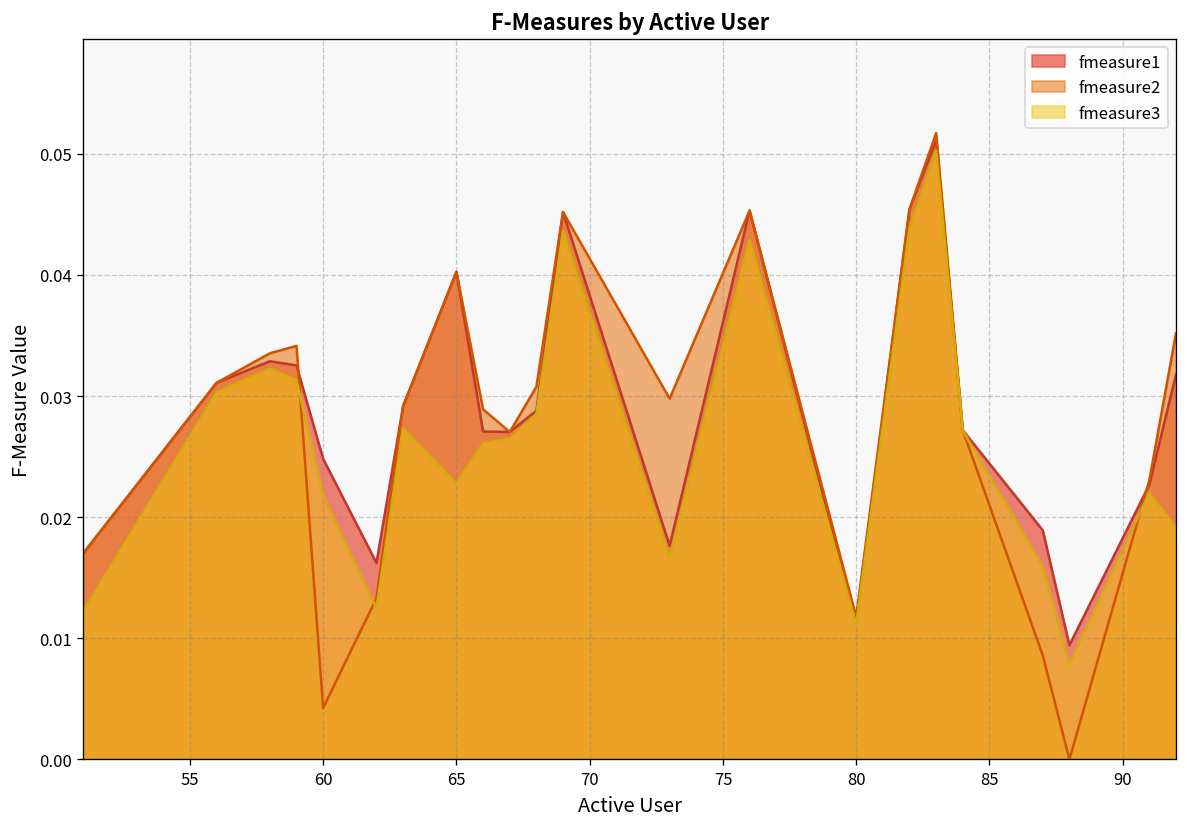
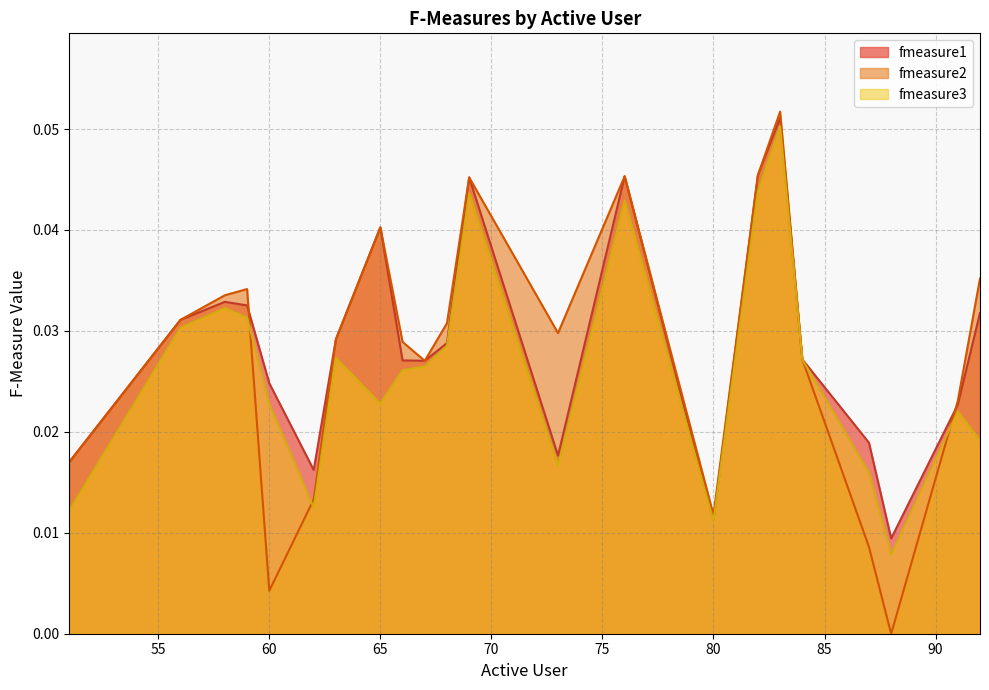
  {
    "fmeasure3": {
-     "60": 0.0218,
+     "60": 0.0228,
      "65": 0.0228
    }
  }
